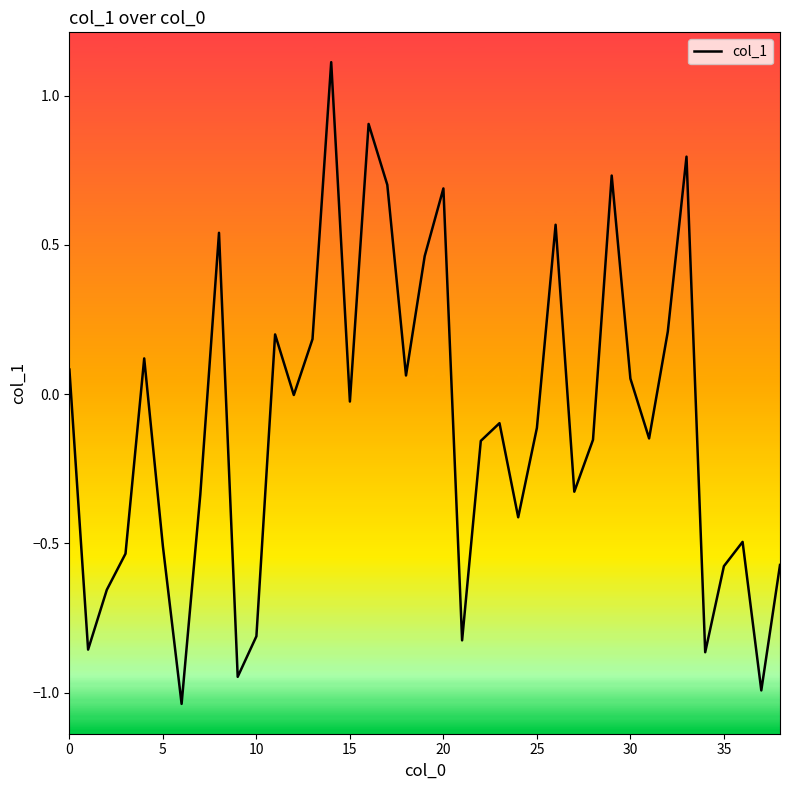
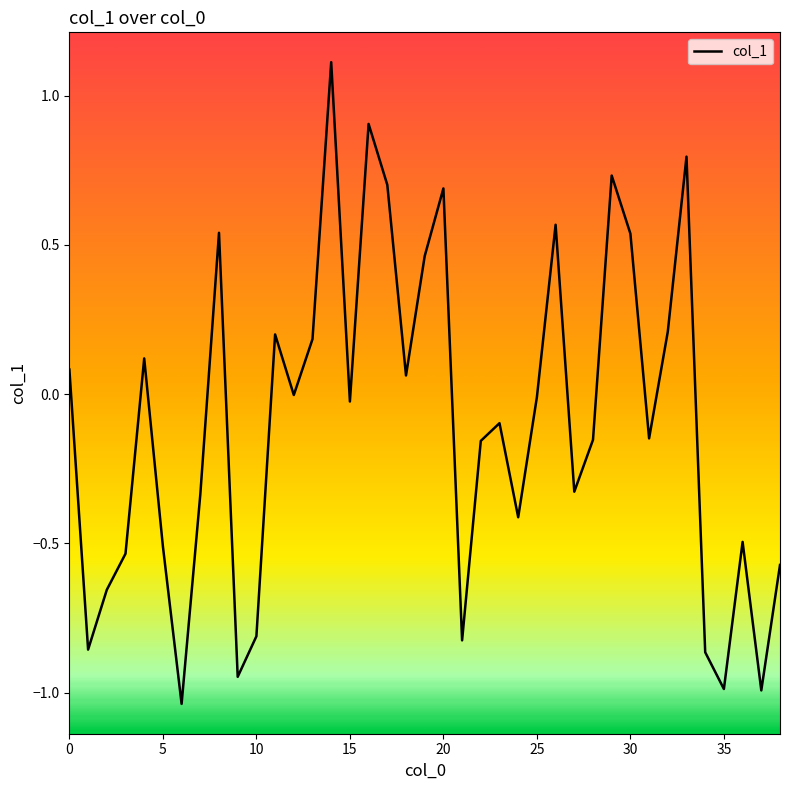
  {
    "0": 0.08,
    "5": -0.51,
    "10": -0.81,
    "15": -0.02,
    "20": 0.69,
-   "25": -0.11,
-   "30": 0.05,
-   "35": -0.58
+   "25": -0.01,
+   "30": 0.54,
+   "35": -0.99
  }
